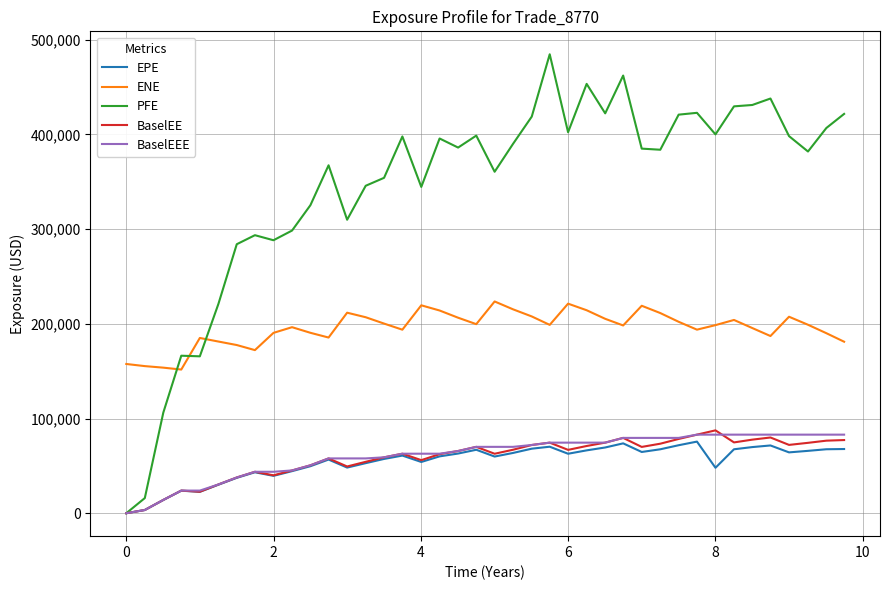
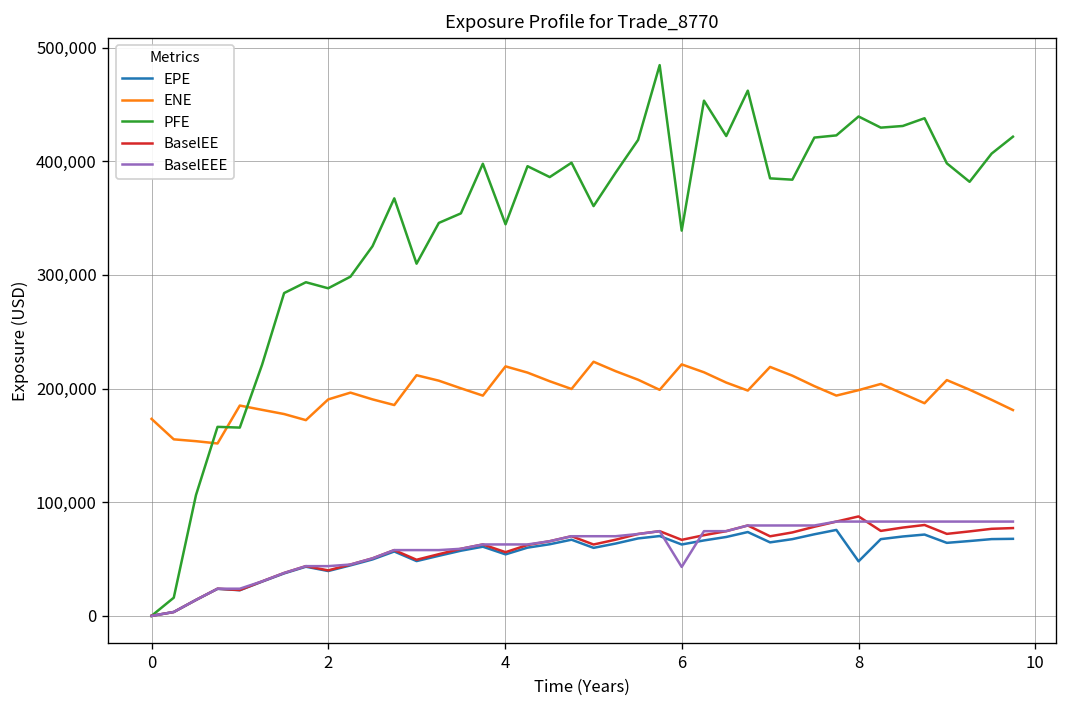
  {
    "EPE": {
      "6": "60,000",
      "8": "50,000"
    },
    "ENE": {
-     "0": "160,000",
+     "0": "170,000",
      "2": "190,000",
      "6": "220,000",
      "8": "200,000"
    },
    "PFE": {
      "2": "290,000",
-     "6": "400,000",
-     "8": "400,000"
+     "6": "340,000",
+     "8": "440,000"
    },
    "BaselEE": {
      "6": "70,000",
      "8": "90,000"
    },
    "BaselEEE": {
      "2": "40,000",
-     "6": "70,000",
+     "6": "40,000",
      "8": "80,000"
    }
  }
